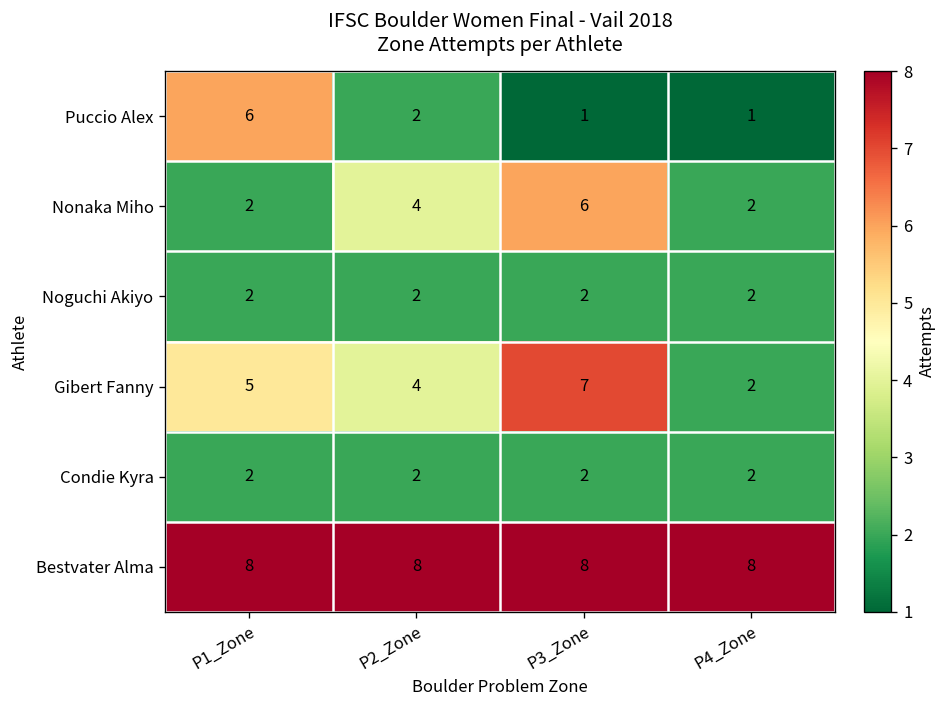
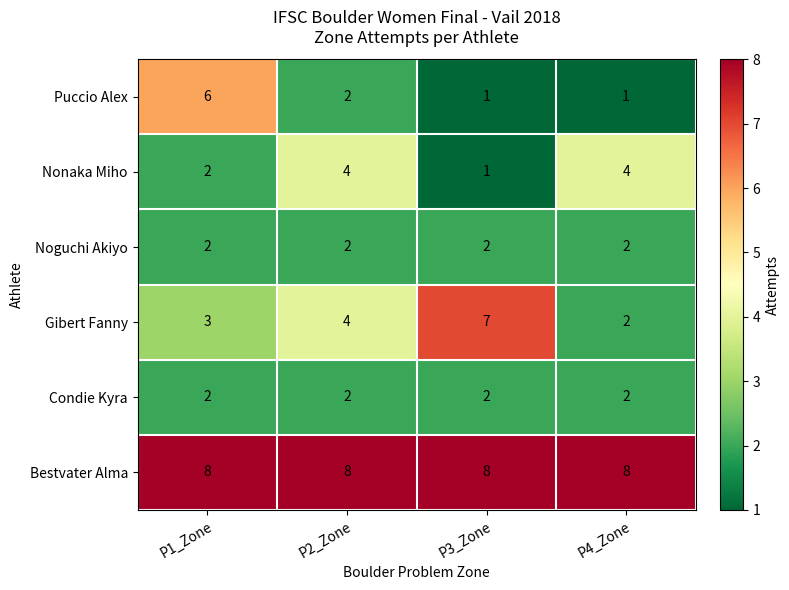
  {
    "Puccio Alex": {
      "P1_Zone": 6,
      "P2_Zone": 2,
      "P3_Zone": 1,
      "P4_Zone": 1
    },
    "Nonaka Miho": {
      "P1_Zone": 2,
      "P2_Zone": 4,
-     "P3_Zone": 6,
-     "P4_Zone": 2
+     "P3_Zone": 1,
+     "P4_Zone": 4
    },
    "Noguchi Akiyo": {
      "P1_Zone": 2,
      "P2_Zone": 2,
      "P3_Zone": 2,
      "P4_Zone": 2
    },
    "Gibert Fanny": {
-     "P1_Zone": 5,
+     "P1_Zone": 3,
      "P2_Zone": 4,
      "P3_Zone": 7,
      "P4_Zone": 2
    },
    "Condie Kyra": {
      "P1_Zone": 2,
      "P2_Zone": 2,
      "P3_Zone": 2,
      "P4_Zone": 2
    },
    "Bestvater Alma": {
      "P1_Zone": 8,
      "P2_Zone": 8,
      "P3_Zone": 8,
      "P4_Zone": 8
    }
  }
